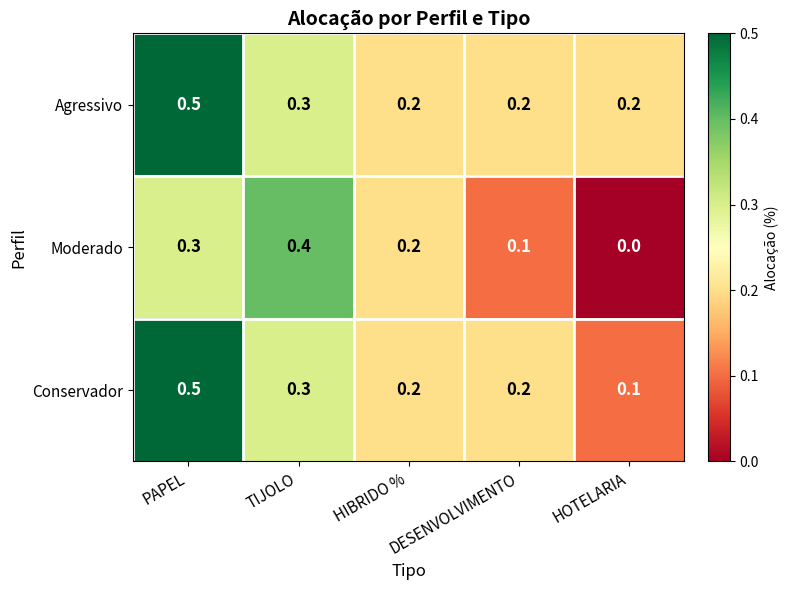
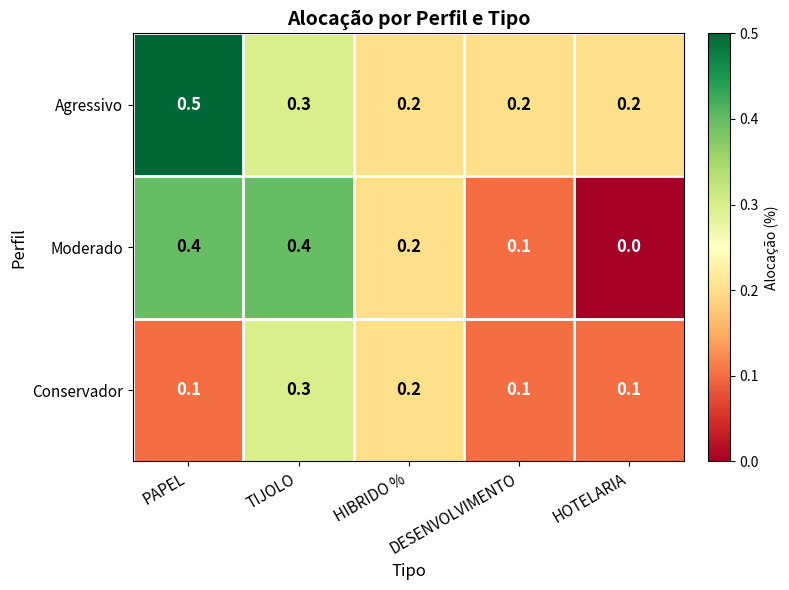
  {
    "Agressivo": {
      "PAPEL": 0.5,
      "TIJOLO": 0.3,
      "HIBRIDO %": 0.2,
      "DESENVOLVIMENTO": 0.2,
      "HOTELARIA": 0.2
    },
    "Moderado": {
-     "PAPEL": 0.3,
+     "PAPEL": 0.4,
      "TIJOLO": 0.4,
      "HIBRIDO %": 0.2,
      "DESENVOLVIMENTO": 0.1,
      "HOTELARIA": 0.0
    },
    "Conservador": {
-     "PAPEL": 0.5,
+     "PAPEL": 0.1,
      "TIJOLO": 0.3,
      "HIBRIDO %": 0.2,
-     "DESENVOLVIMENTO": 0.2,
+     "DESENVOLVIMENTO": 0.1,
      "HOTELARIA": 0.1
    }
  }
